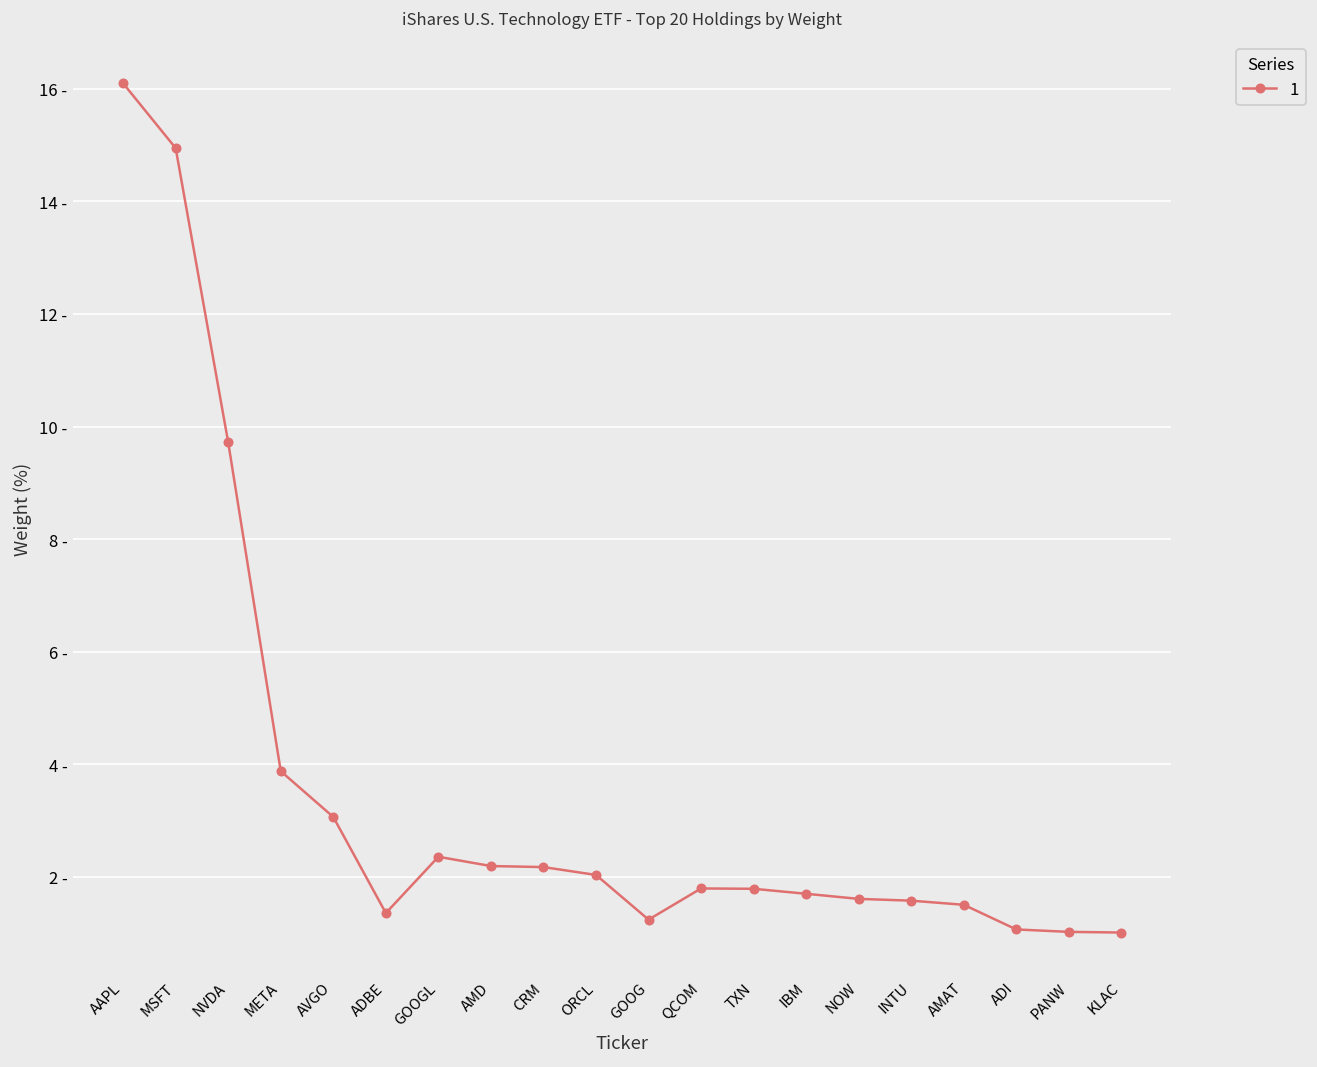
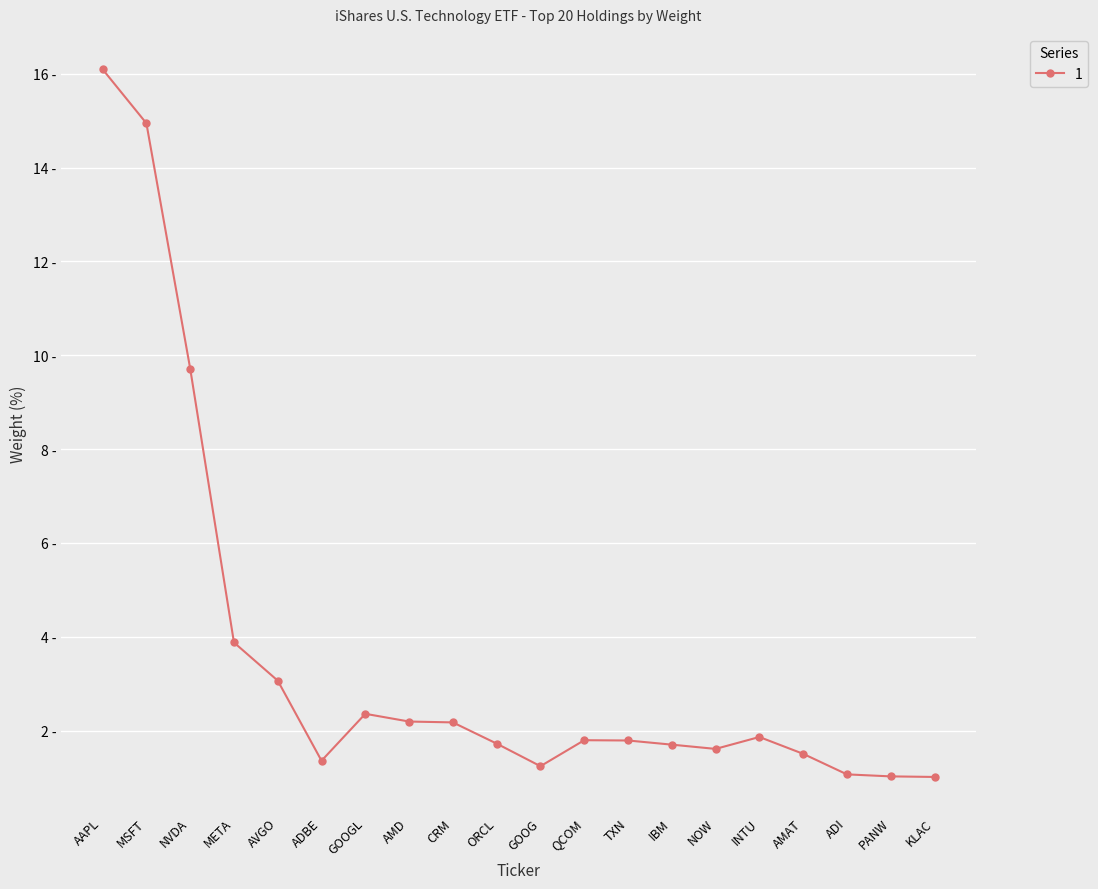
  {
    "AAPL": "16.1 -",
    "MSFT": "14.9 -",
    "NVDA": "9.7 -",
    "META": "3.9 -",
    "AVGO": "3.1 -",
    "ADBE": "1.4 -",
    "GOOGL": "2.4 -",
    "AMD": "2.2 -",
    "CRM": "2.2 -",
-   "ORCL": "2.0 -",
+   "ORCL": "1.7 -",
    "GOOG": "1.2 -",
    "QCOM": "1.8 -",
    "TXN": "1.8 -",
    "IBM": "1.7 -",
    "NOW": "1.6 -",
-   "INTU": "1.6 -",
+   "INTU": "1.9 -",
    "AMAT": "1.5 -",
    "ADI": "1.1 -",
    "PANW": "1.0 -",
    "KLAC": "1.0 -"
  }
